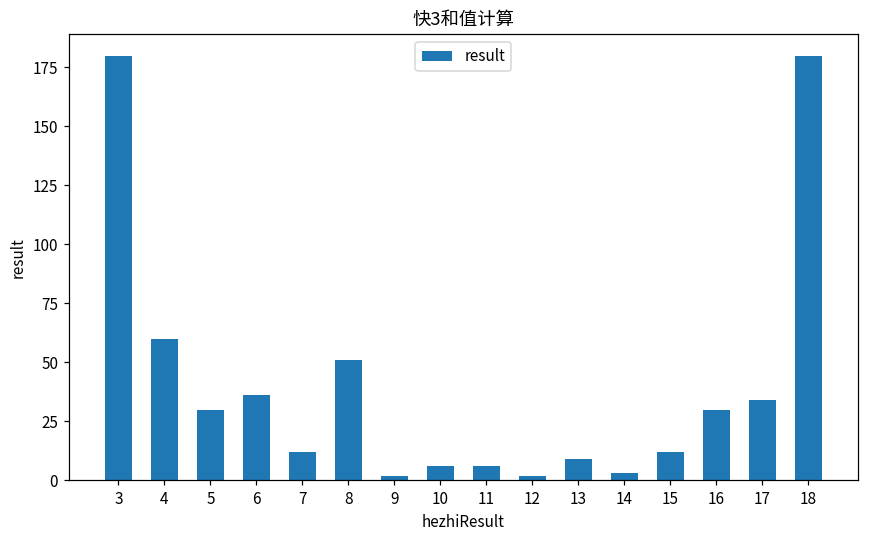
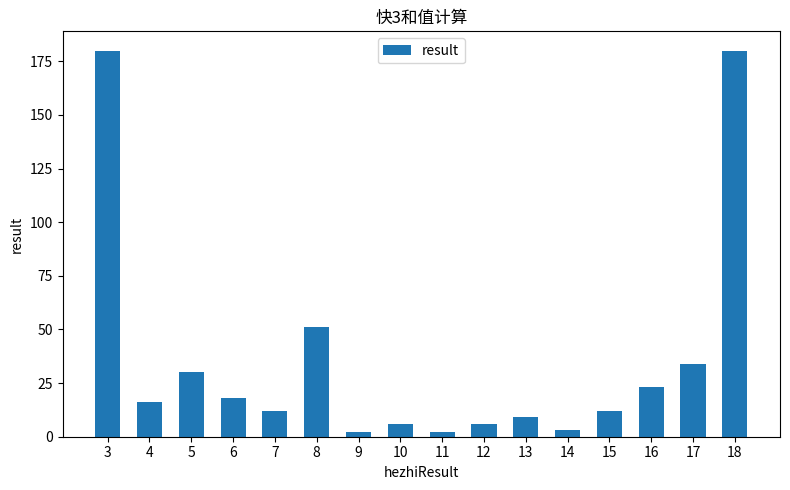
  {
    "3": 180,
-   "4": 60,
+   "4": 16,
    "5": 30,
-   "6": 36,
+   "6": 18,
    "7": 12,
    "8": 51,
    "9": 2,
    "10": 6,
-   "11": 6,
-   "12": 2,
+   "11": 2,
+   "12": 6,
    "13": 9,
    "14": 3,
    "15": 12,
-   "16": 30,
+   "16": 23,
    "17": 34,
    "18": 180
  }
